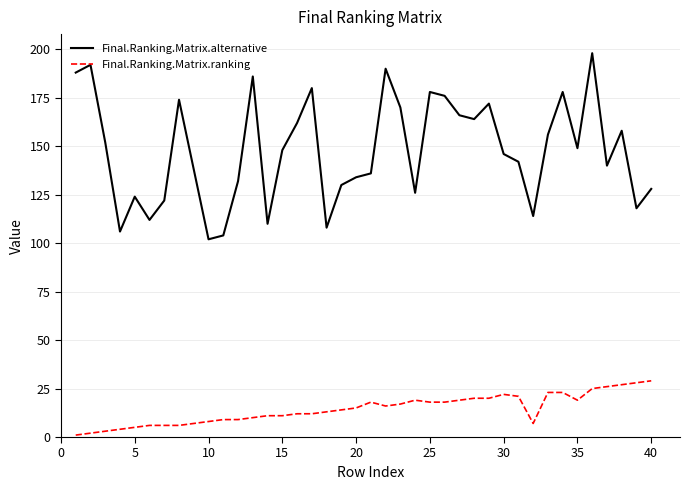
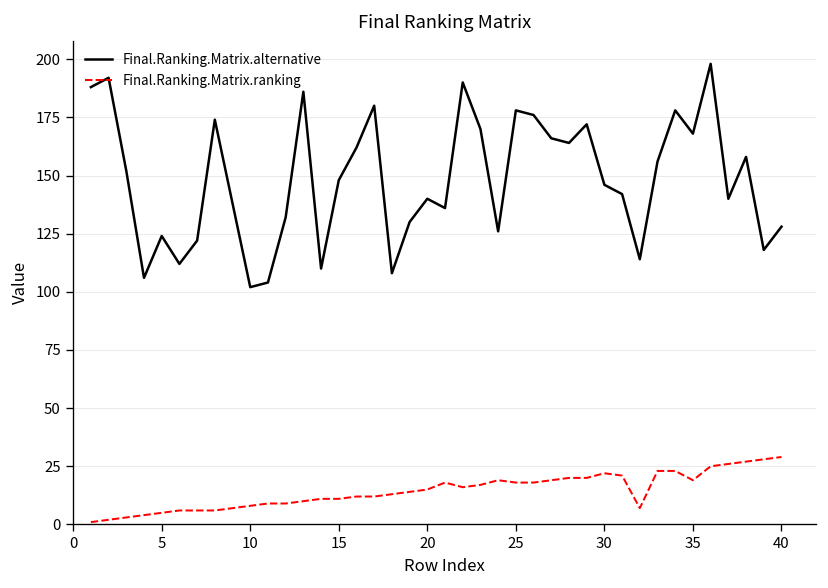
  {
    "Final.Ranking.Matrix.alternative": {
      "5": 124,
      "10": 102,
      "15": 148,
-     "20": 134,
+     "20": 140,
      "25": 178,
      "30": 146,
-     "35": 149,
+     "35": 168,
      "40": 128
    },
    "Final.Ranking.Matrix.ranking": {
      "5": 5,
      "10": 8,
      "15": 11,
      "20": 15,
      "25": 18,
      "30": 22,
      "35": 19,
      "40": 29
    }
  }
